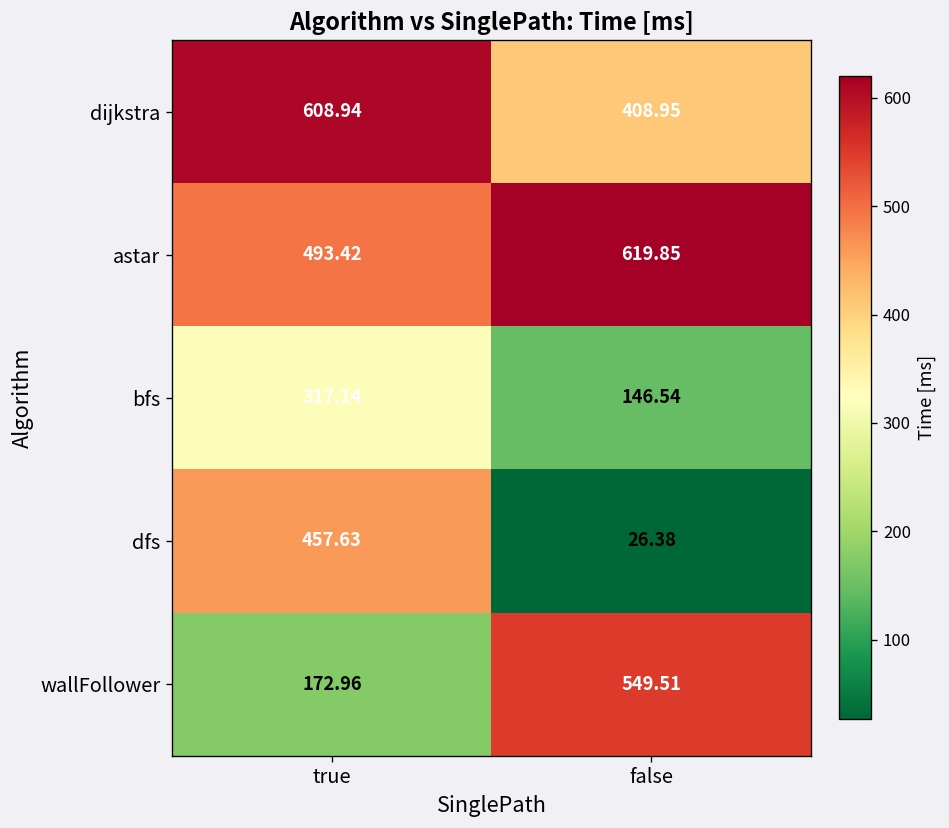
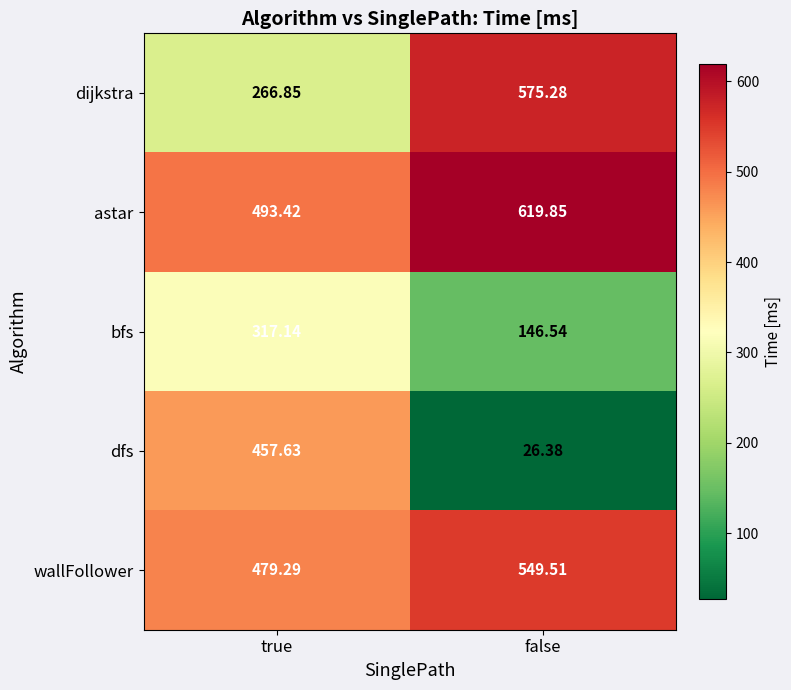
  {
    "dijkstra": {
-     "true": 608.94,
-     "false": 408.95
+     "true": 266.85,
+     "false": 575.28
    },
    "astar": {
      "true": 493.42,
      "false": 619.85
    },
    "bfs": {
      "true": 317.14,
      "false": 146.54
    },
    "dfs": {
      "true": 457.63,
      "false": 26.38
    },
    "wallFollower": {
-     "true": 172.96,
+     "true": 479.29,
      "false": 549.51
    }
  }
